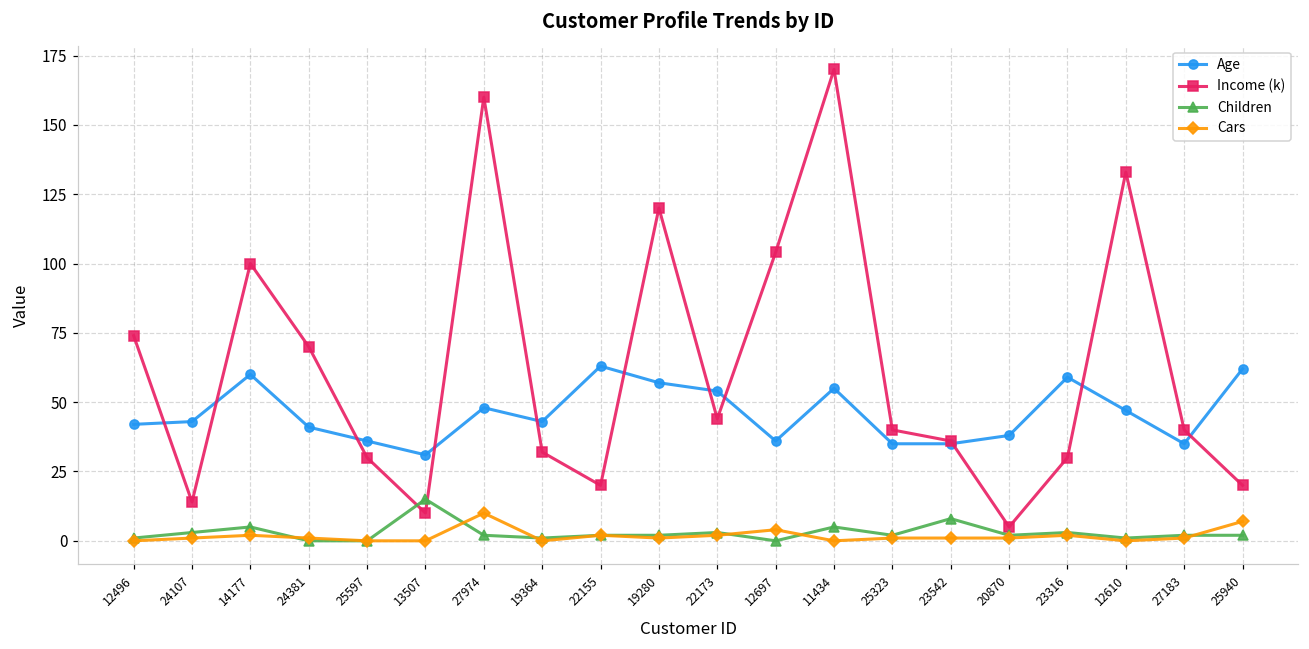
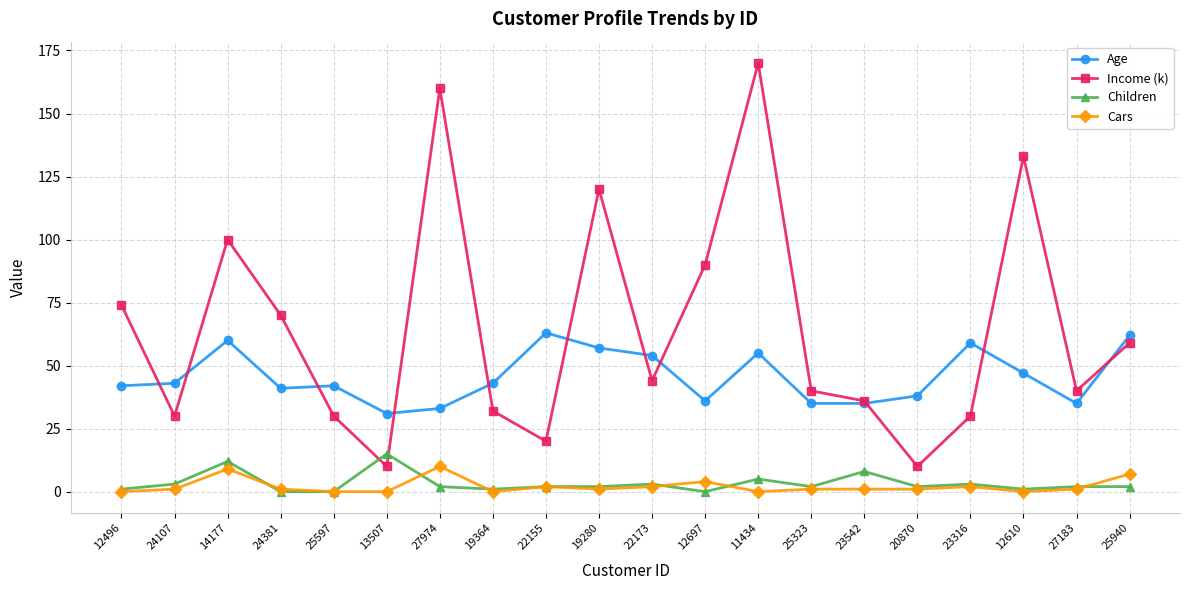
  {
    "Age": {
      "12496": 42,
      "24107": 43,
      "14177": 60,
      "24381": 41,
-     "25597": 36,
+     "25597": 42,
      "13507": 31,
-     "27974": 48,
+     "27974": 33,
      "19364": 43,
      "22155": 63,
      "19280": 57,
      "22173": 54,
      "12697": 36,
      "11434": 55,
      "25323": 35,
      "20870": 38,
      "23316": 59,
      "12610": 47,
      "27183": 35,
      "25940": 62
    },
    "Income (k)": {
      "12496": 74,
-     "24107": 14,
+     "24107": 30,
      "14177": 100,
      "24381": 70,
      "25597": 30,
      "13507": 10,
      "27974": 160,
      "19364": 32,
      "22155": 20,
      "19280": 120,
      "22173": 44,
-     "12697": 104,
+     "12697": 90,
      "11434": 170,
      "25323": 40,
-     "20870": 5,
+     "20870": 10,
      "23316": 30,
      "12610": 133,
      "27183": 40,
-     "25940": 20
+     "25940": 59
    },
    "Children": {
      "12496": 1,
      "24107": 3,
-     "14177": 5,
+     "14177": 12,
      "24381": 0,
      "13507": 15,
      "27974": 2,
      "19364": 1,
      "12697": 0,
      "11434": 5,
      "23542": 8,
      "12610": 1,
      "25940": 2
    },
    "Cars": {
      "12496": 0,
      "24107": 1,
-     "14177": 2,
+     "14177": 9,
      "24381": 1,
      "13507": 0,
      "27974": 10,
      "19364": 0,
      "12697": 4,
      "11434": 0,
      "23542": 1,
      "12610": 0,
      "25940": 7
    }
  }
